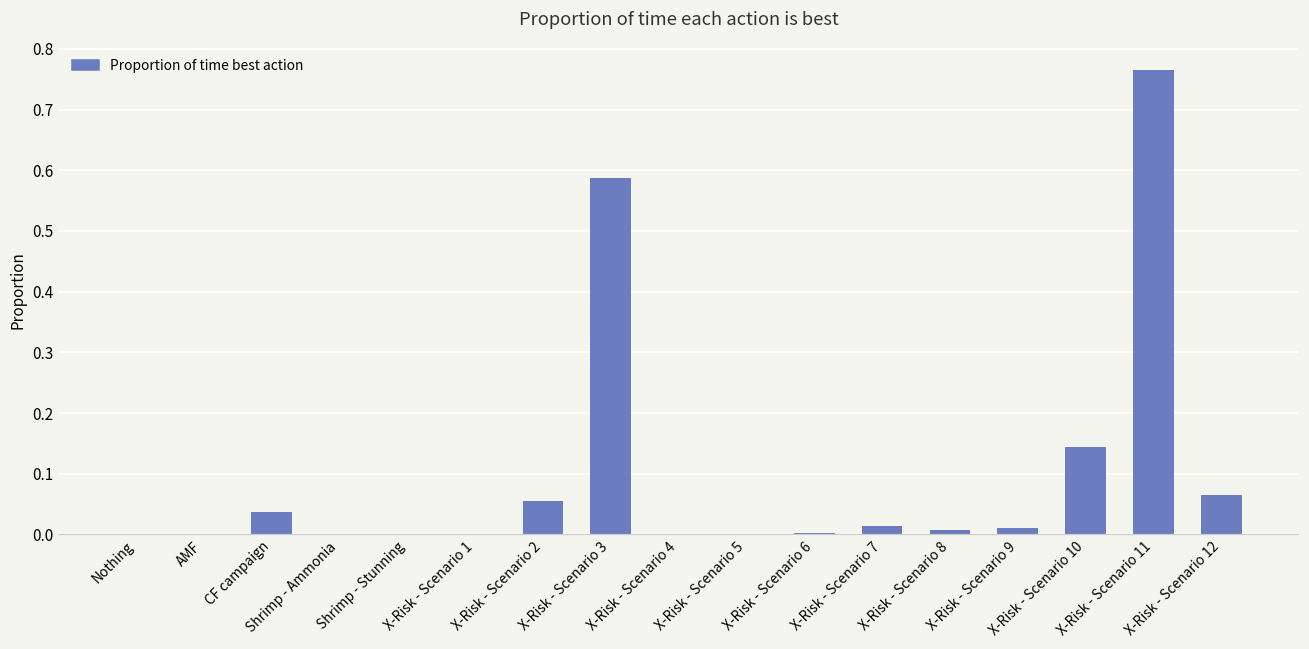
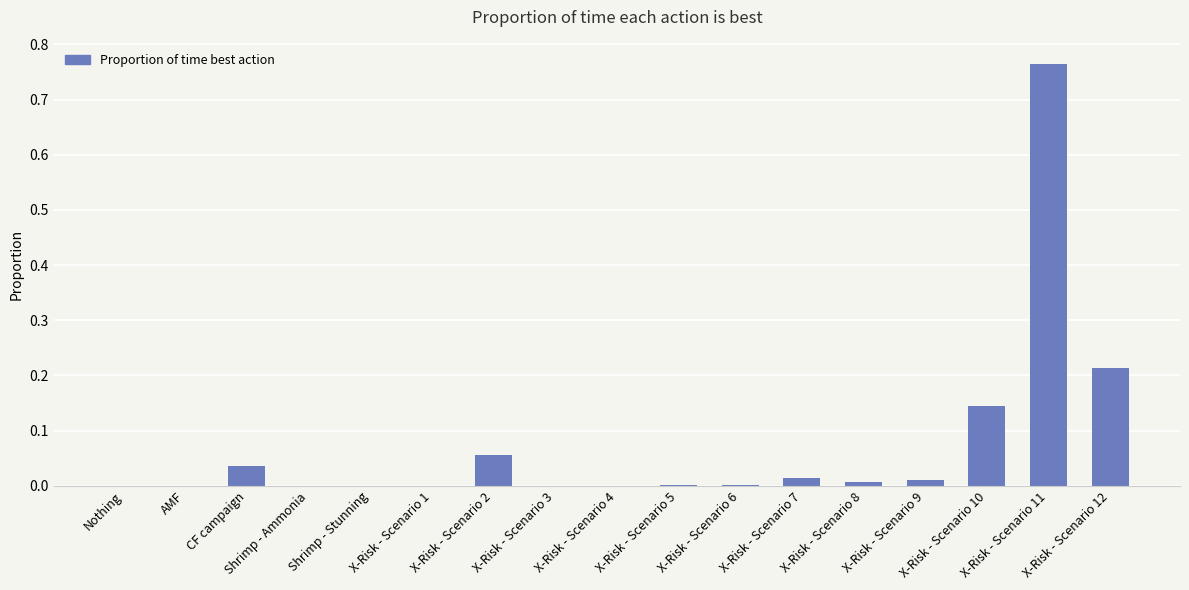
  {
    "Nothing": 0.00,
    "CF campaign": 0.04,
    "Shrimp - Stunning": 0.00,
    "X-Risk - Scenario 2": 0.06,
-   "X-Risk - Scenario 3": 0.59,
+   "X-Risk - Scenario 3": 0.00,
    "X-Risk - Scenario 7": 0.01,
    "X-Risk - Scenario 8": 0.01,
    "X-Risk - Scenario 9": 0.01,
    "X-Risk - Scenario 10": 0.14,
    "X-Risk - Scenario 11": 0.77,
-   "X-Risk - Scenario 12": 0.07
+   "X-Risk - Scenario 12": 0.21
  }
